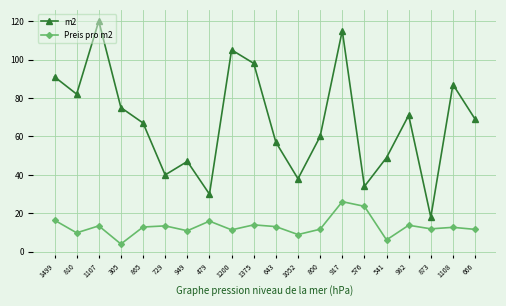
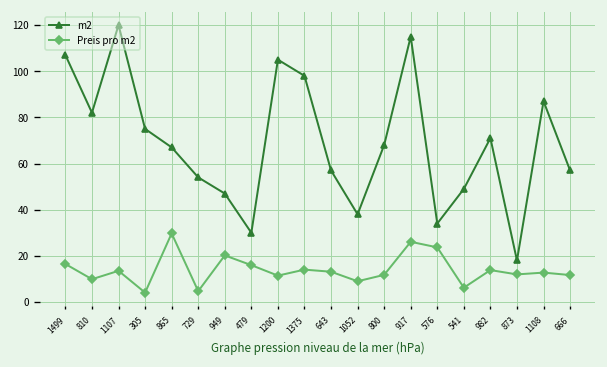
  {
    "m2": {
-     "1499": 91,
+     "1499": 107,
      "810": 82,
      "305": 75,
      "865": 67,
-     "729": 40,
+     "729": 54,
      "949": 47,
      "479": 30,
      "1200": 105,
      "1375": 98,
      "643": 57,
      "1052": 38,
-     "800": 60,
+     "800": 68,
      "917": 115,
      "576": 34,
      "541": 49,
      "982": 71,
      "873": 18,
      "1108": 87,
-     "666": 69
+     "666": 57
    },
    "Preis pro m2": {
      "1499": 16,
      "810": 10,
      "1107": 14,
      "305": 4,
-     "865": 13,
-     "729": 14,
-     "949": 11,
+     "865": 30,
+     "729": 5,
+     "949": 20,
      "479": 16,
      "1200": 11,
      "1375": 14,
      "643": 13,
      "1052": 9,
      "800": 12,
      "917": 26,
      "576": 24,
      "541": 6,
      "982": 14,
      "873": 12,
      "1108": 13,
      "666": 12
    }
  }
